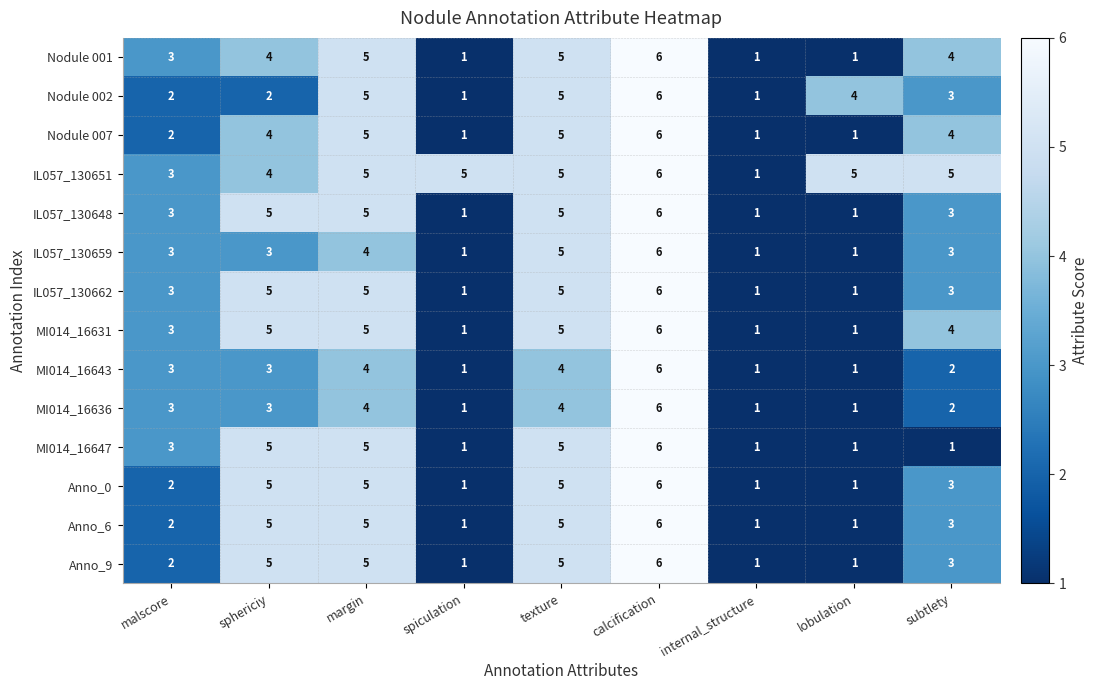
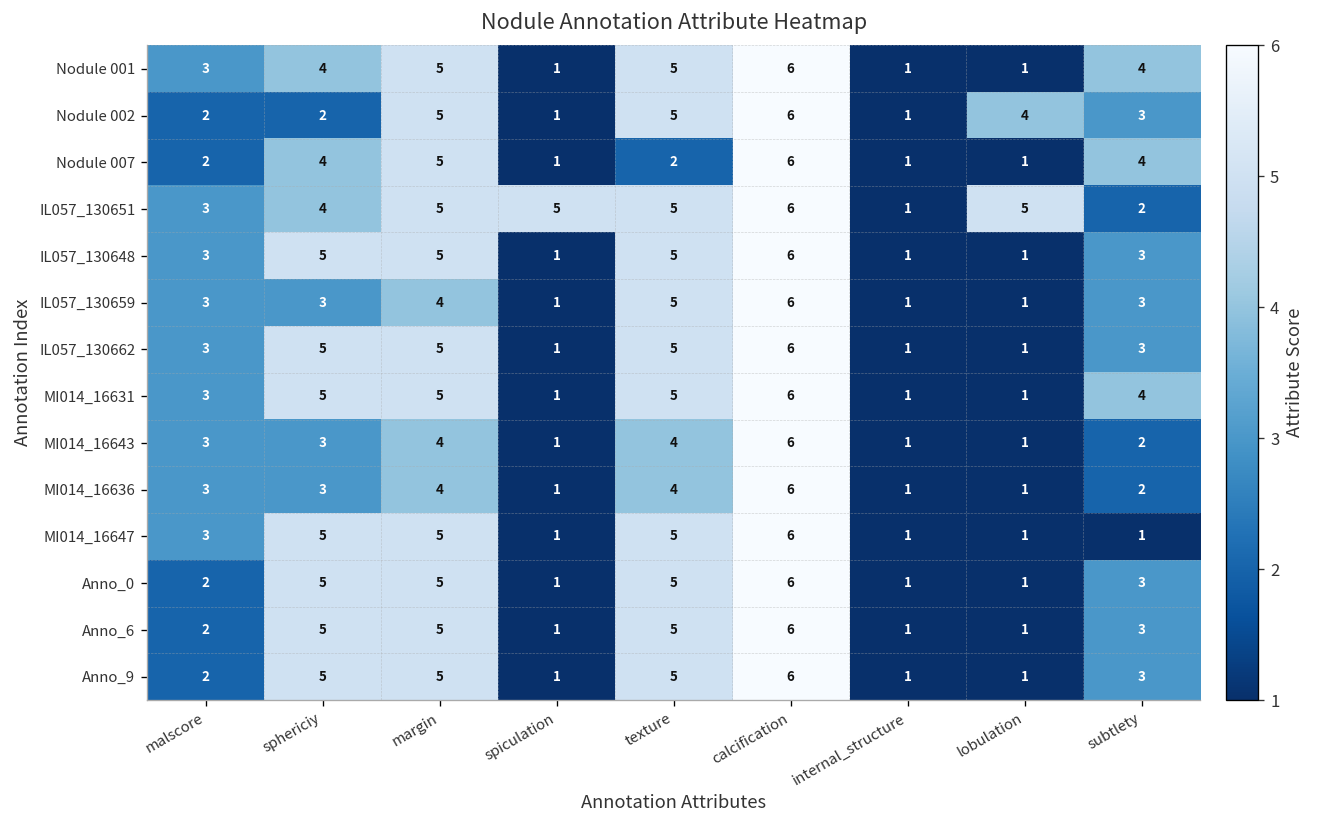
  {
    "Nodule 001": {
      "malscore": 3,
      "sphericiy": 4,
      "margin": 5,
      "spiculation": 1,
      "texture": 5,
      "calcification": 6,
      "internal_structure": 1,
      "lobulation": 1,
      "subtlety": 4
    },
    "Nodule 002": {
      "malscore": 2,
      "sphericiy": 2,
      "margin": 5,
      "spiculation": 1,
      "texture": 5,
      "calcification": 6,
      "internal_structure": 1,
      "lobulation": 4,
      "subtlety": 3
    },
    "Nodule 007": {
      "malscore": 2,
      "sphericiy": 4,
      "margin": 5,
      "spiculation": 1,
-     "texture": 5,
+     "texture": 2,
      "calcification": 6,
      "internal_structure": 1,
      "lobulation": 1,
      "subtlety": 4
    },
    "IL057_130651": {
      "malscore": 3,
      "sphericiy": 4,
      "margin": 5,
      "spiculation": 5,
      "texture": 5,
      "calcification": 6,
      "internal_structure": 1,
      "lobulation": 5,
-     "subtlety": 5
+     "subtlety": 2
    },
    "IL057_130648": {
      "malscore": 3,
      "sphericiy": 5,
      "margin": 5,
      "spiculation": 1,
      "texture": 5,
      "calcification": 6,
      "internal_structure": 1,
      "lobulation": 1,
      "subtlety": 3
    },
    "IL057_130659": {
      "malscore": 3,
      "sphericiy": 3,
      "margin": 4,
      "spiculation": 1,
      "texture": 5,
      "calcification": 6,
      "internal_structure": 1,
      "lobulation": 1,
      "subtlety": 3
    },
    "IL057_130662": {
      "malscore": 3,
      "sphericiy": 5,
      "margin": 5,
      "spiculation": 1,
      "texture": 5,
      "calcification": 6,
      "internal_structure": 1,
      "lobulation": 1,
      "subtlety": 3
    },
    "MI014_16631": {
      "malscore": 3,
      "sphericiy": 5,
      "margin": 5,
      "spiculation": 1,
      "texture": 5,
      "calcification": 6,
      "internal_structure": 1,
      "lobulation": 1,
      "subtlety": 4
    },
    "MI014_16643": {
      "malscore": 3,
      "sphericiy": 3,
      "margin": 4,
      "spiculation": 1,
      "texture": 4,
      "calcification": 6,
      "internal_structure": 1,
      "lobulation": 1,
      "subtlety": 2
    },
    "MI014_16636": {
      "malscore": 3,
      "sphericiy": 3,
      "margin": 4,
      "spiculation": 1,
      "texture": 4,
      "calcification": 6,
      "internal_structure": 1,
      "lobulation": 1,
      "subtlety": 2
    },
    "MI014_16647": {
      "malscore": 3,
      "sphericiy": 5,
      "margin": 5,
      "spiculation": 1,
      "texture": 5,
      "calcification": 6,
      "internal_structure": 1,
      "lobulation": 1,
      "subtlety": 1
    },
    "Anno_0": {
      "malscore": 2,
      "sphericiy": 5,
      "margin": 5,
      "spiculation": 1,
      "texture": 5,
      "calcification": 6,
      "internal_structure": 1,
      "lobulation": 1,
      "subtlety": 3
    },
    "Anno_6": {
      "malscore": 2,
      "sphericiy": 5,
      "margin": 5,
      "spiculation": 1,
      "texture": 5,
      "calcification": 6,
      "internal_structure": 1,
      "lobulation": 1,
      "subtlety": 3
    },
    "Anno_9": {
      "malscore": 2,
      "sphericiy": 5,
      "margin": 5,
      "spiculation": 1,
      "texture": 5,
      "calcification": 6,
      "internal_structure": 1,
      "lobulation": 1,
      "subtlety": 3
    }
  }
